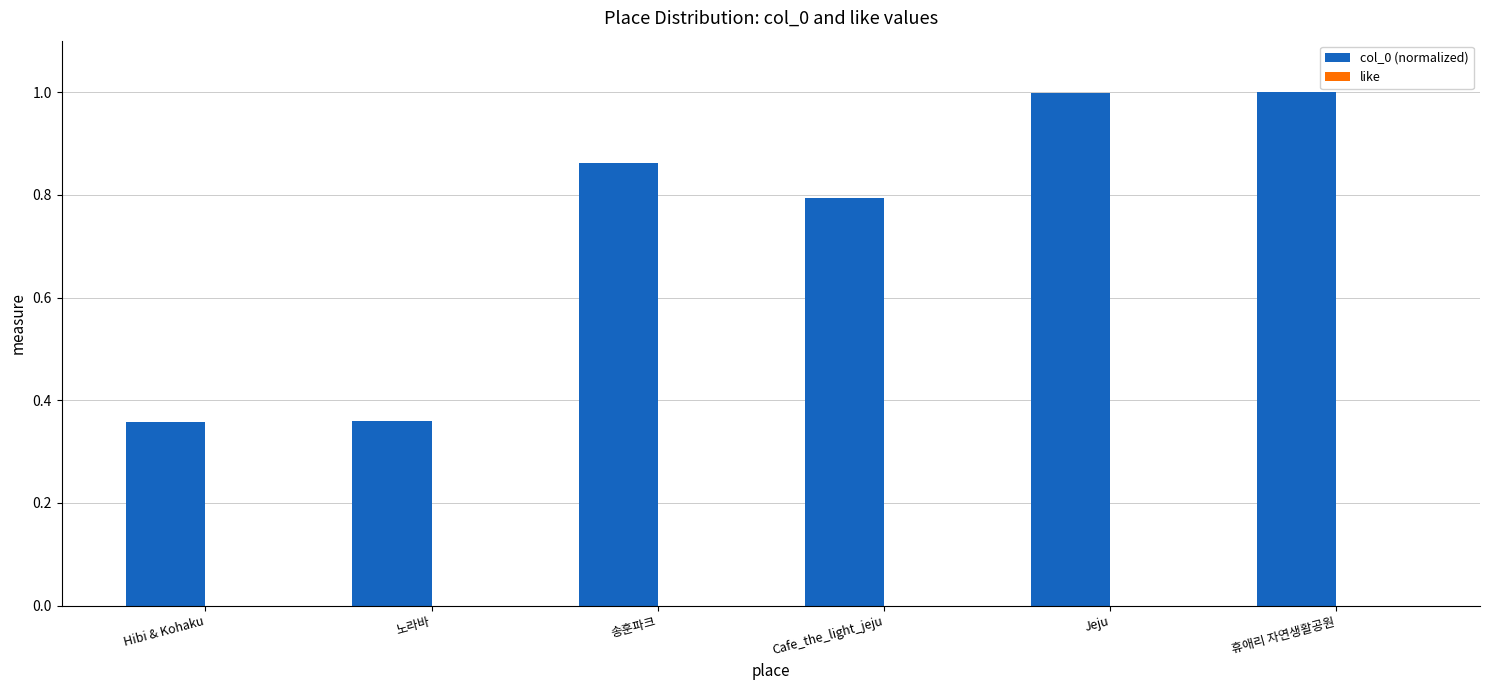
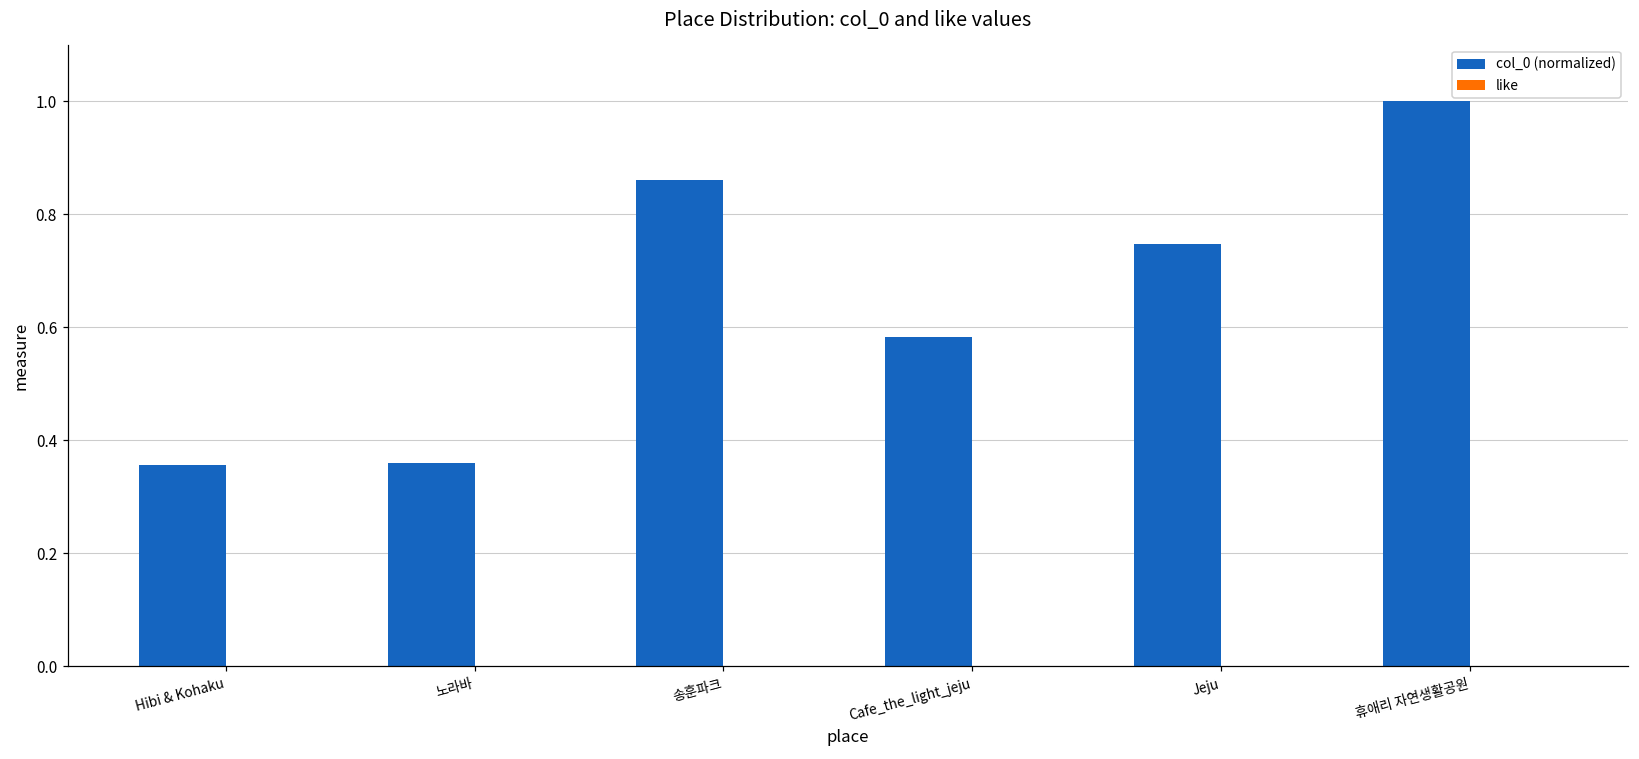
  {
    "col_0 (normalized)": {
      "Hibi & Kohaku": 0.36,
      "노라바": 0.36,
      "송훈파크": 0.86,
-     "Cafe_the_light_jeju": 0.79,
-     "Jeju": 1.00,
+     "Cafe_the_light_jeju": 0.58,
+     "Jeju": 0.75,
      "휴애리 자연생활공원": 1.00
    },
    "like": {
      "Hibi & Kohaku": 0.00,
      "노라바": 0.00,
      "송훈파크": 0.00,
      "Cafe_the_light_jeju": 0.00,
      "Jeju": 0.00,
      "휴애리 자연생활공원": 0.00
    }
  }
